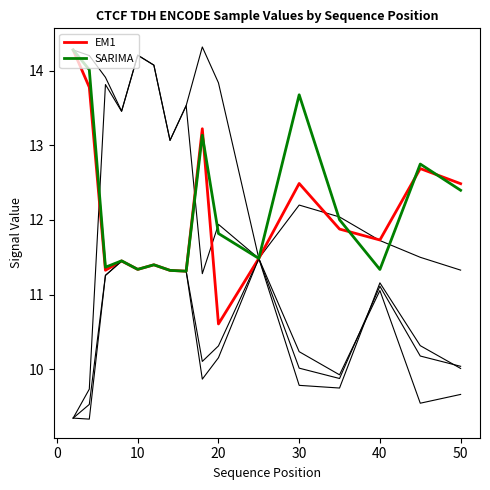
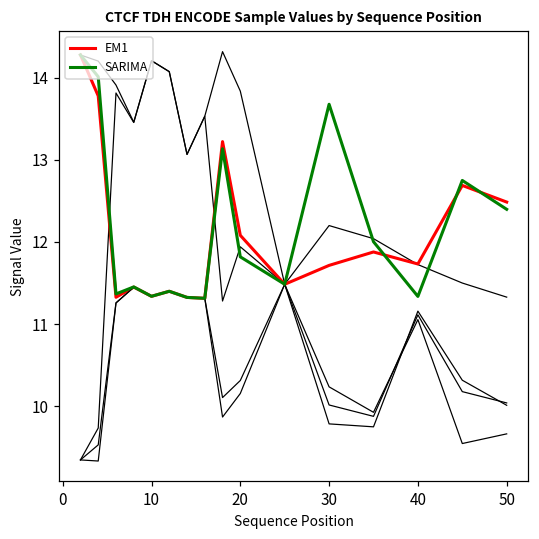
  {
    "EM1": {
-     "20": 10.6,
-     "30": 12.5,
+     "20": 12.1,
+     "30": 11.7,
      "50": 12.5
    },
    "SARIMA": {
      "20": 11.8,
      "30": 13.7,
      "40": 11.3,
      "50": 12.4
    }
  }
